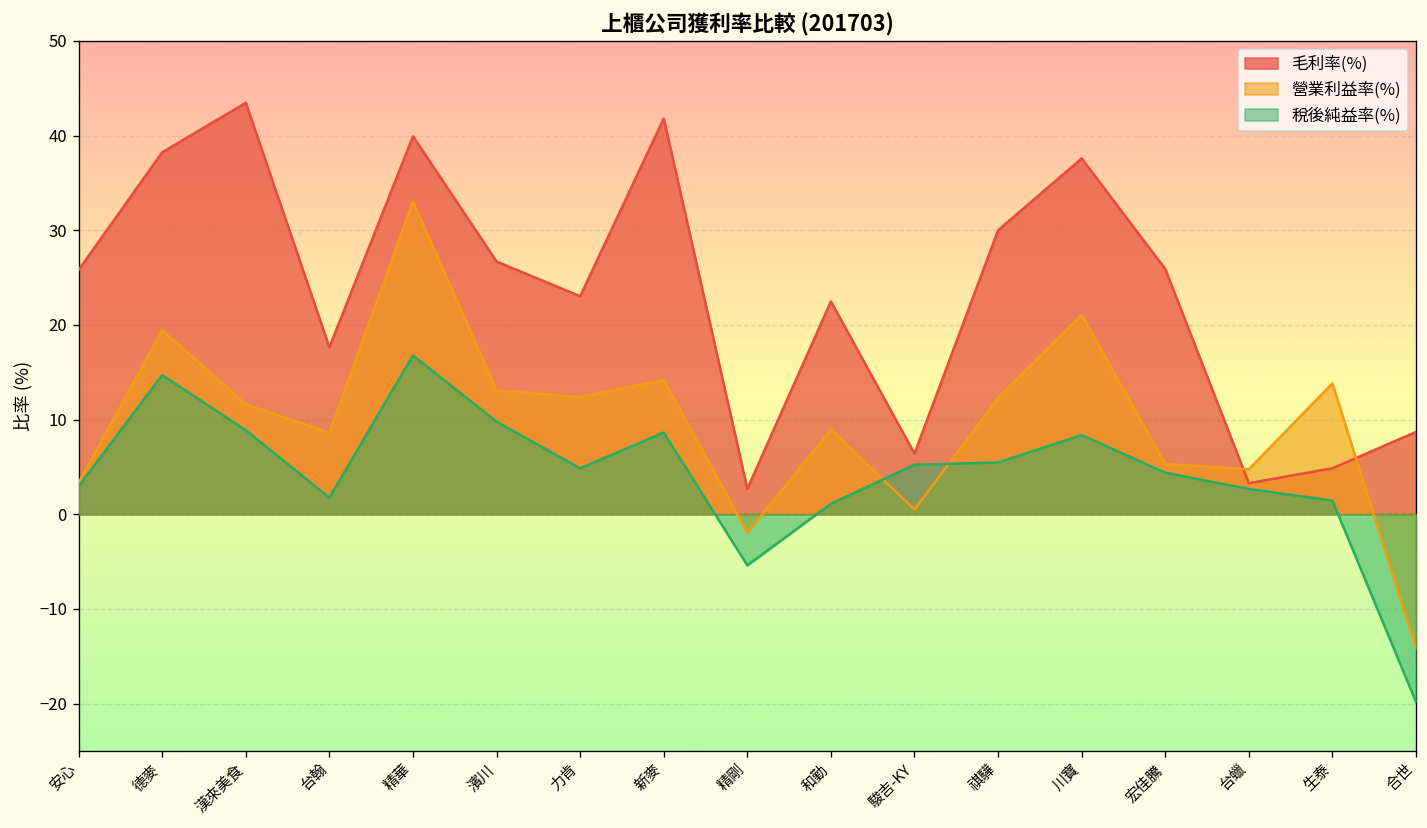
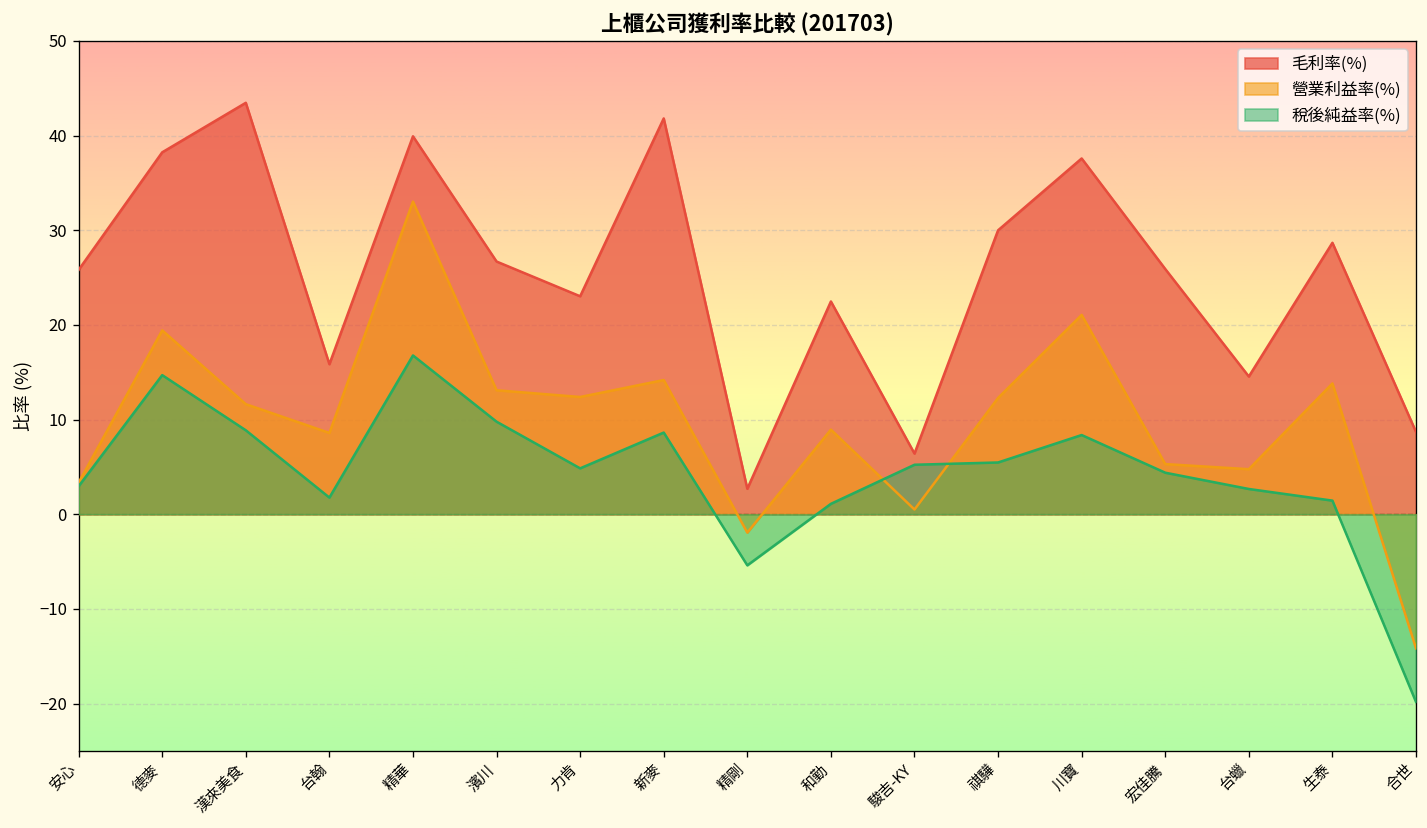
  {
    "毛利率(%)": {
      "安心": 26,
      "德麥": 38,
      "漢來美食": 43,
-     "台翰": 18,
+     "台翰": 16,
      "精華": 40,
      "濱川": 27,
      "力肯": 23,
      "新麥": 42,
      "精剛": 3,
      "和勤": 22,
      "駿吉-KY": 6,
      "祺驊": 30,
      "川寶": 38,
      "宏佳騰": 26,
-     "台蠟": 3,
-     "生泰": 5,
+     "台蠟": 15,
+     "生泰": 29,
      "合世": 9
    }
  }
